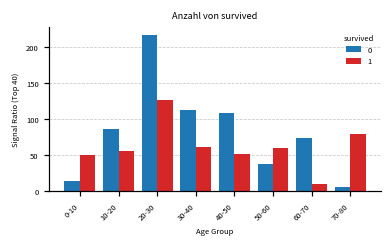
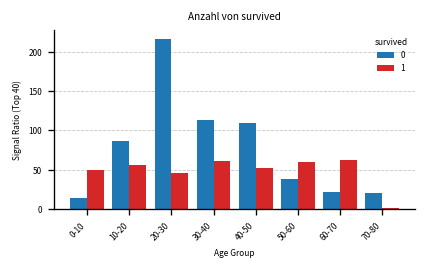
  {
    "0": {
      "0-10": 10,
      "10-20": 90,
      "20-30": 220,
      "30-40": 110,
      "40-50": 110,
      "50-60": 40,
-     "60-70": 70,
-     "70-80": 10
+     "60-70": 20,
+     "70-80": 20
    },
    "1": {
      "0-10": 50,
      "10-20": 60,
-     "20-30": 130,
+     "20-30": 50,
      "30-40": 60,
      "40-50": 50,
      "50-60": 60,
-     "60-70": 10,
-     "70-80": 80
+     "60-70": 60,
+     "70-80": 0
    }
  }
